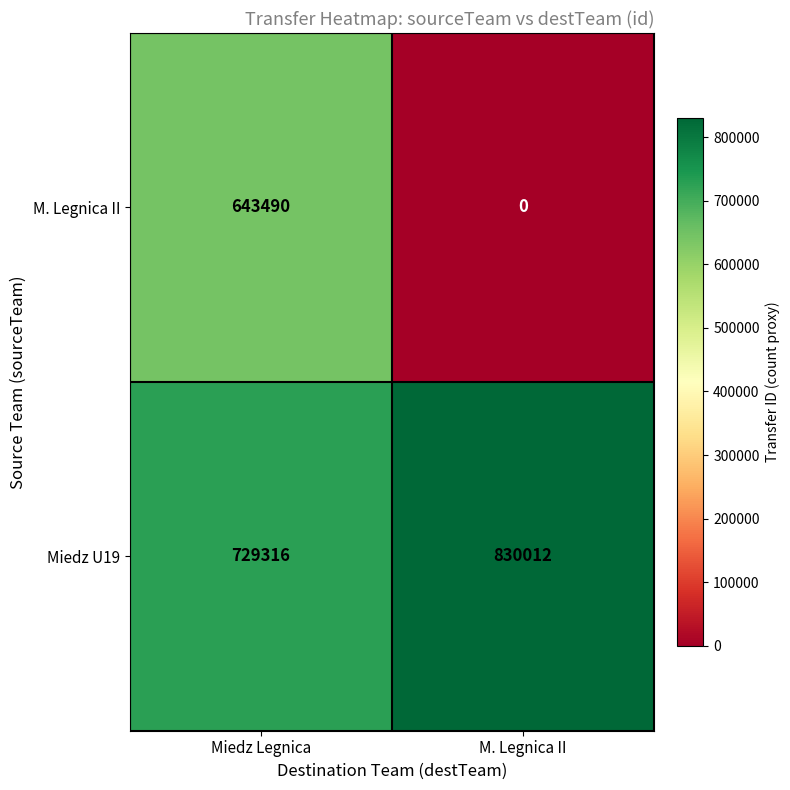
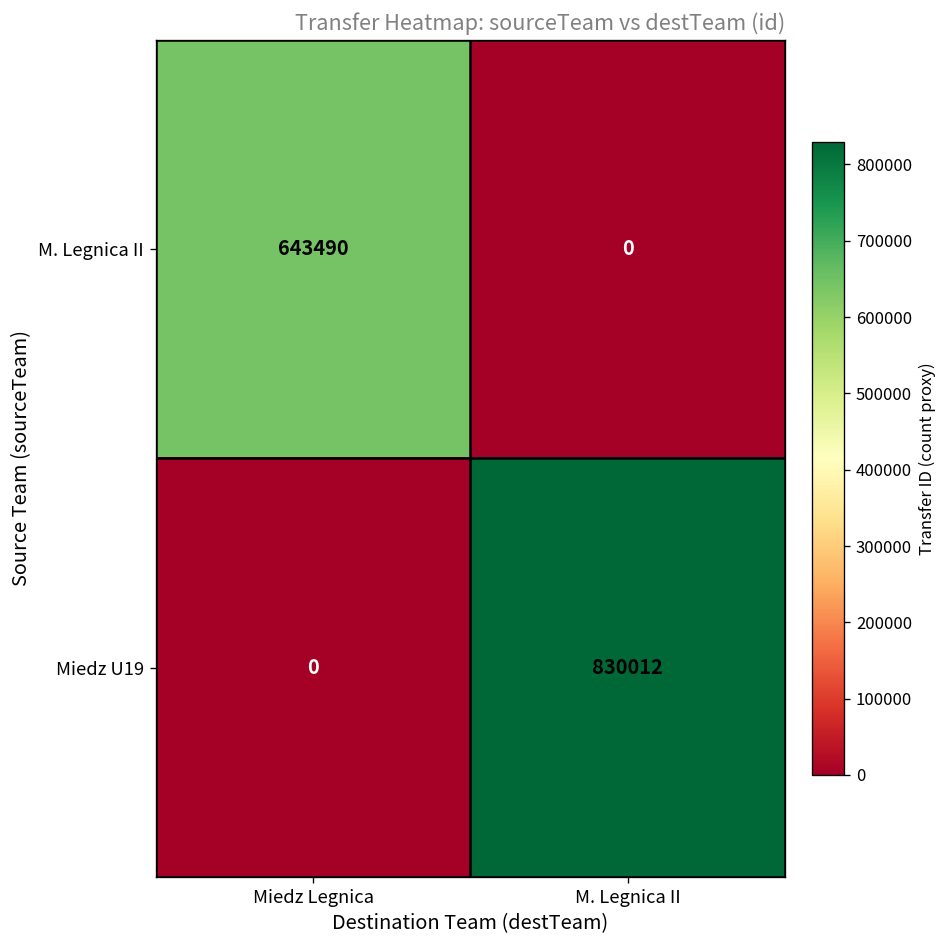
  {
    "M. Legnica II": {
      "Miedz Legnica": 643490,
      "M. Legnica II": 0
    },
    "Miedz U19": {
-     "Miedz Legnica": 729316,
+     "Miedz Legnica": 0,
      "M. Legnica II": 830012
    }
  }
